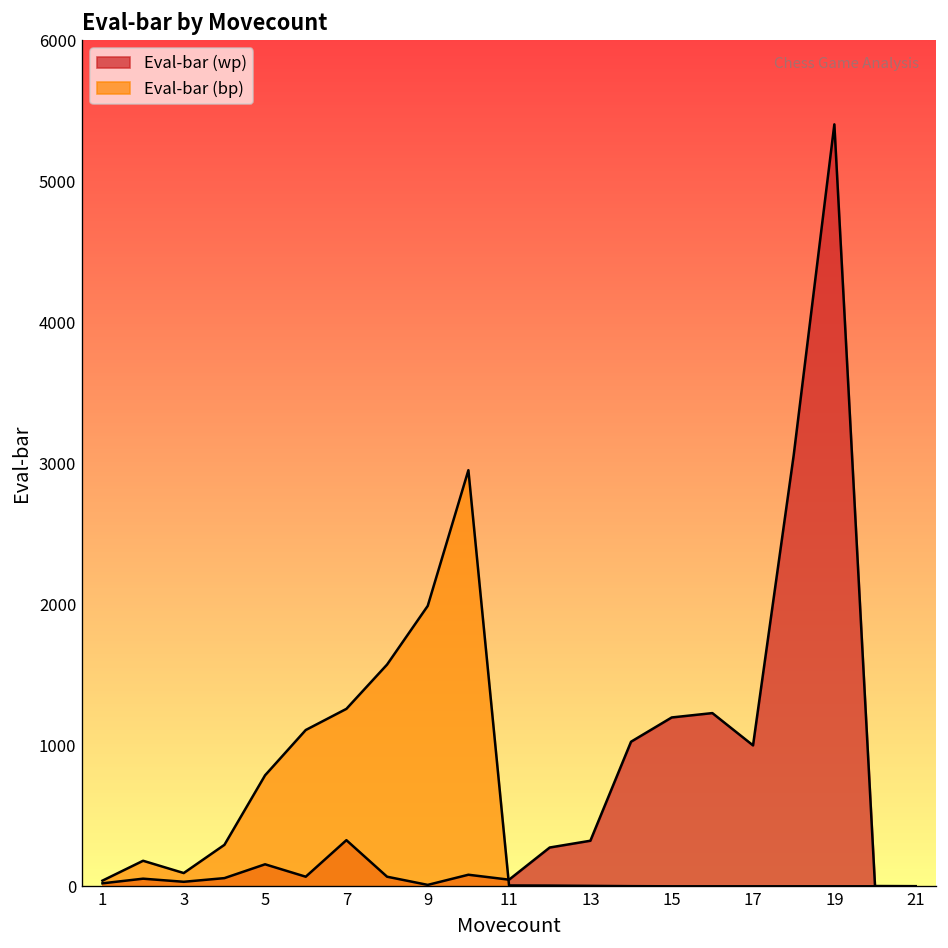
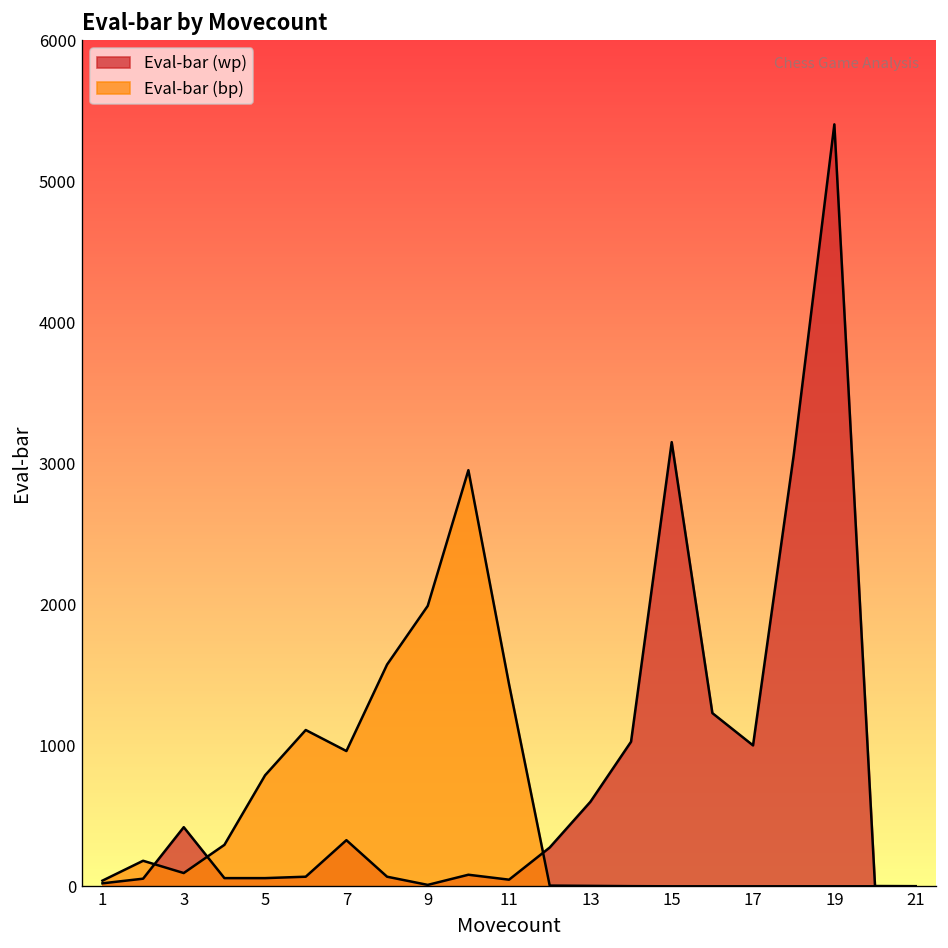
  {
    "Eval-bar (wp)": {
-     "3": 30,
-     "5": 160,
+     "3": 420,
+     "5": 60,
      "7": 330,
      "9": 10,
      "11": 50,
-     "13": 320,
-     "15": 1200,
+     "13": 600,
+     "15": 3150,
      "17": 1000,
      "19": 5400
    },
    "Eval-bar (bp)": {
      "3": 90,
      "5": 790,
-     "7": 1260,
+     "7": 960,
      "9": 1990,
-     "11": 10,
+     "11": 1430,
      "13": 0,
      "15": 0,
      "17": 0,
      "19": 0
    }
  }
